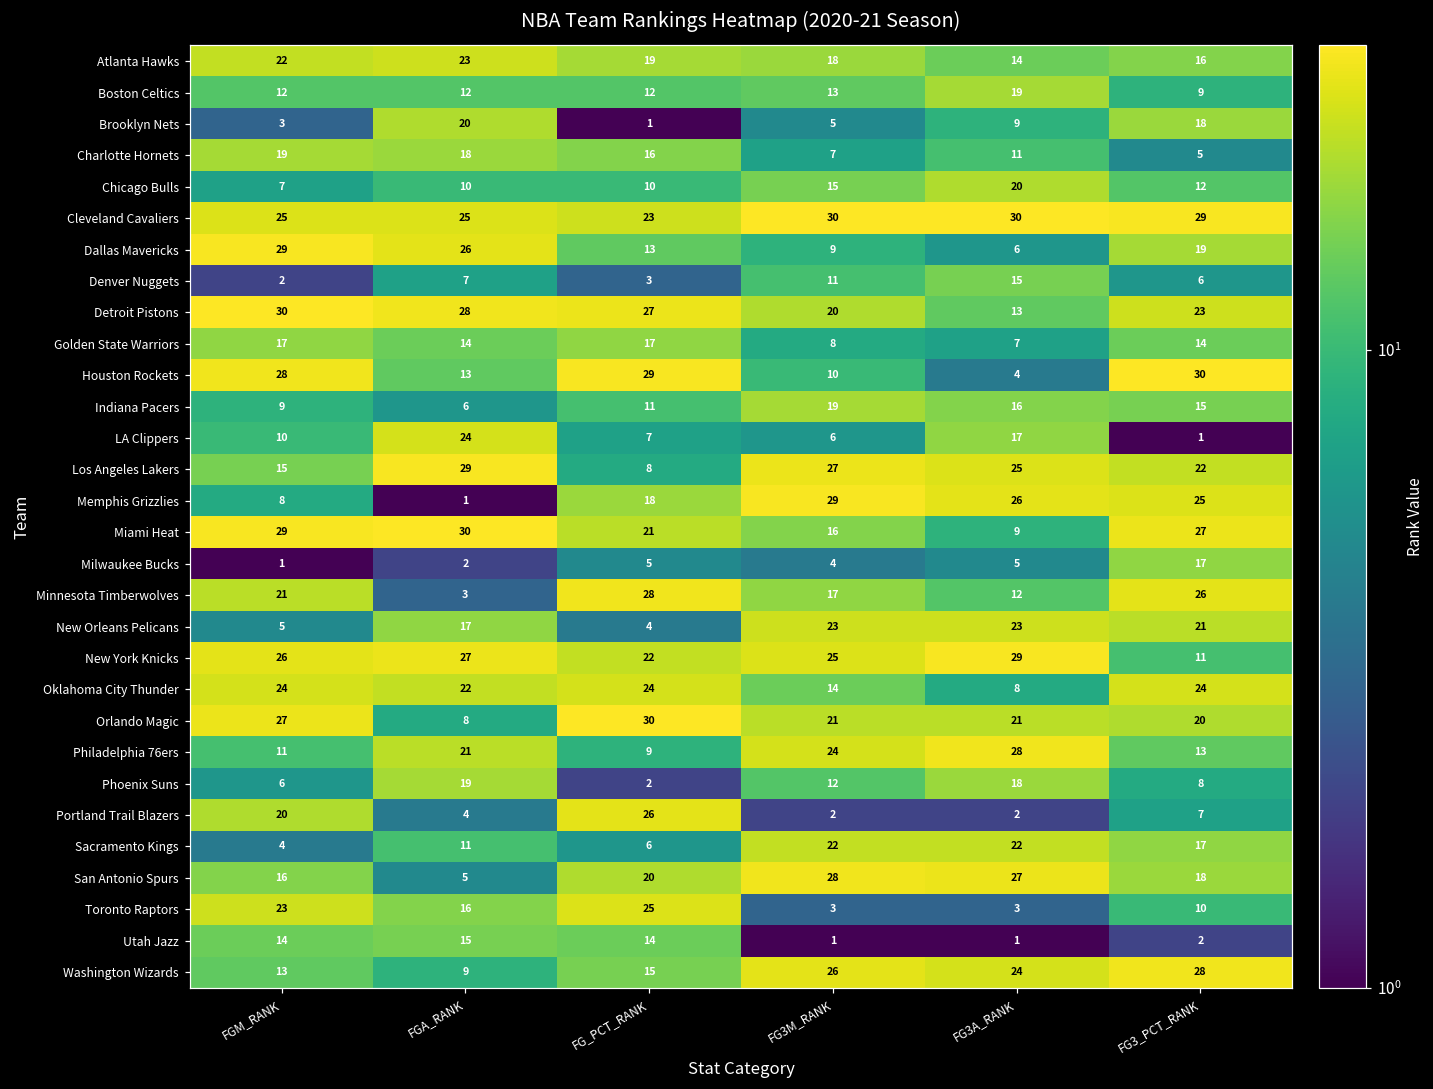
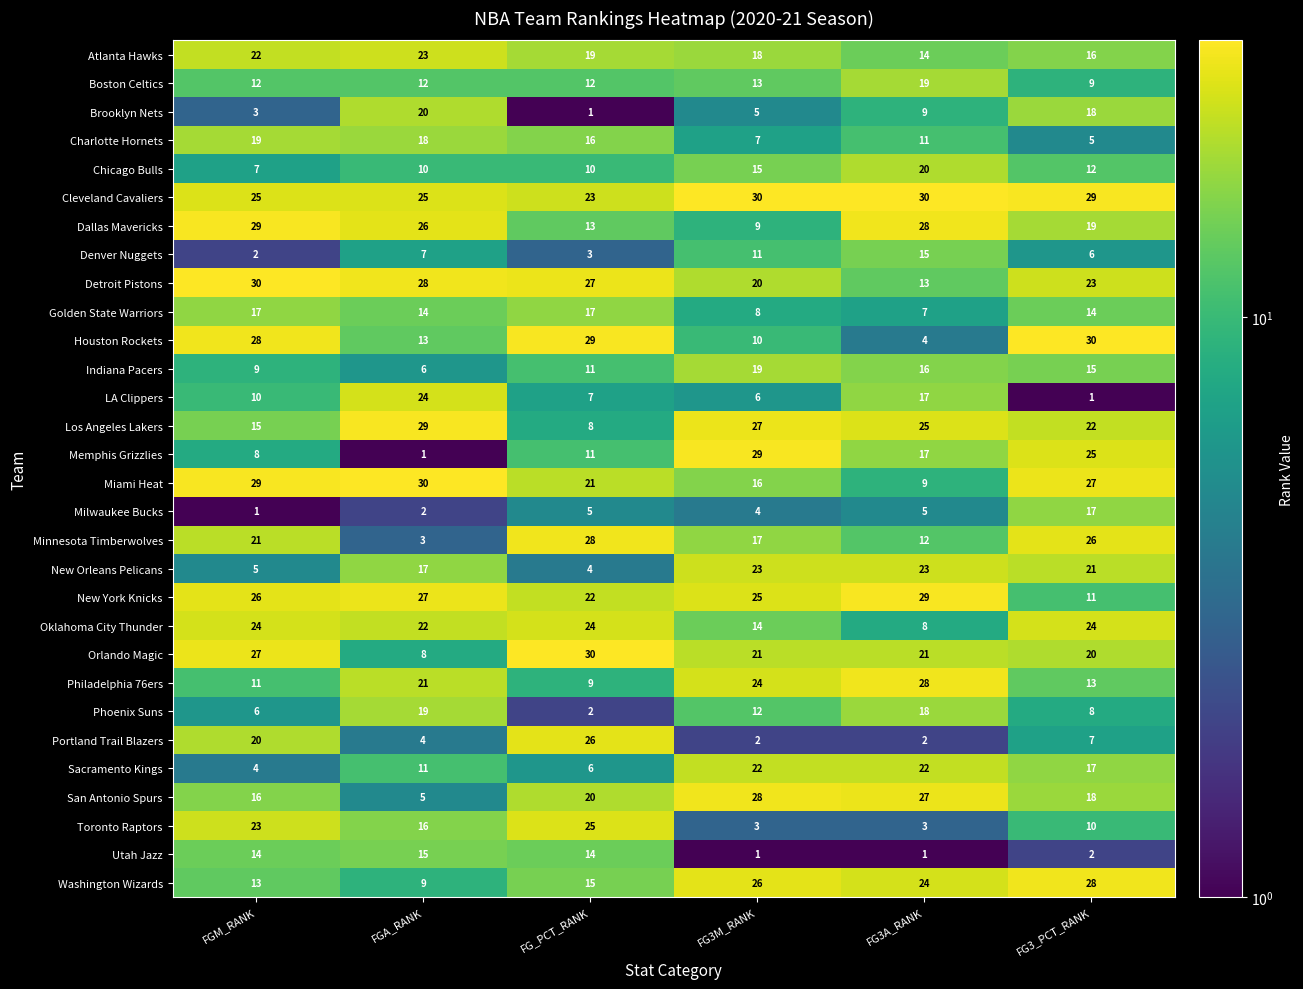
  {
    "Atlanta Hawks": {
      "FGM_RANK": 22,
      "FGA_RANK": 23,
      "FG_PCT_RANK": 19,
      "FG3M_RANK": 18,
      "FG3A_RANK": 14,
      "FG3_PCT_RANK": 16
    },
    "Boston Celtics": {
      "FGM_RANK": 12,
      "FGA_RANK": 12,
      "FG_PCT_RANK": 12,
      "FG3M_RANK": 13,
      "FG3A_RANK": 19,
      "FG3_PCT_RANK": 9
    },
    "Brooklyn Nets": {
      "FGM_RANK": 3,
      "FGA_RANK": 20,
      "FG_PCT_RANK": 1,
      "FG3M_RANK": 5,
      "FG3A_RANK": 9,
      "FG3_PCT_RANK": 18
    },
    "Charlotte Hornets": {
      "FGM_RANK": 19,
      "FGA_RANK": 18,
      "FG_PCT_RANK": 16,
      "FG3M_RANK": 7,
      "FG3A_RANK": 11,
      "FG3_PCT_RANK": 5
    },
    "Chicago Bulls": {
      "FGM_RANK": 7,
      "FGA_RANK": 10,
      "FG_PCT_RANK": 10,
      "FG3M_RANK": 15,
      "FG3A_RANK": 20,
      "FG3_PCT_RANK": 12
    },
    "Cleveland Cavaliers": {
      "FGM_RANK": 25,
      "FGA_RANK": 25,
      "FG_PCT_RANK": 23,
      "FG3M_RANK": 30,
      "FG3A_RANK": 30,
      "FG3_PCT_RANK": 29
    },
    "Dallas Mavericks": {
      "FGM_RANK": 29,
      "FGA_RANK": 26,
      "FG_PCT_RANK": 13,
      "FG3M_RANK": 9,
-     "FG3A_RANK": 6,
+     "FG3A_RANK": 28,
      "FG3_PCT_RANK": 19
    },
    "Denver Nuggets": {
      "FGM_RANK": 2,
      "FGA_RANK": 7,
      "FG_PCT_RANK": 3,
      "FG3M_RANK": 11,
      "FG3A_RANK": 15,
      "FG3_PCT_RANK": 6
    },
    "Detroit Pistons": {
      "FGM_RANK": 30,
      "FGA_RANK": 28,
      "FG_PCT_RANK": 27,
      "FG3M_RANK": 20,
      "FG3A_RANK": 13,
      "FG3_PCT_RANK": 23
    },
    "Golden State Warriors": {
      "FGM_RANK": 17,
      "FGA_RANK": 14,
      "FG_PCT_RANK": 17,
      "FG3M_RANK": 8,
      "FG3A_RANK": 7,
      "FG3_PCT_RANK": 14
    },
    "Houston Rockets": {
      "FGM_RANK": 28,
      "FGA_RANK": 13,
      "FG_PCT_RANK": 29,
      "FG3M_RANK": 10,
      "FG3A_RANK": 4,
      "FG3_PCT_RANK": 30
    },
    "Indiana Pacers": {
      "FGM_RANK": 9,
      "FGA_RANK": 6,
      "FG_PCT_RANK": 11,
      "FG3M_RANK": 19,
      "FG3A_RANK": 16,
      "FG3_PCT_RANK": 15
    },
    "LA Clippers": {
      "FGM_RANK": 10,
      "FGA_RANK": 24,
      "FG_PCT_RANK": 7,
      "FG3M_RANK": 6,
      "FG3A_RANK": 17,
      "FG3_PCT_RANK": 1
    },
    "Los Angeles Lakers": {
      "FGM_RANK": 15,
      "FGA_RANK": 29,
      "FG_PCT_RANK": 8,
      "FG3M_RANK": 27,
      "FG3A_RANK": 25,
      "FG3_PCT_RANK": 22
    },
    "Memphis Grizzlies": {
      "FGM_RANK": 8,
      "FGA_RANK": 1,
-     "FG_PCT_RANK": 18,
+     "FG_PCT_RANK": 11,
      "FG3M_RANK": 29,
-     "FG3A_RANK": 26,
+     "FG3A_RANK": 17,
      "FG3_PCT_RANK": 25
    },
    "Miami Heat": {
      "FGM_RANK": 29,
      "FGA_RANK": 30,
      "FG_PCT_RANK": 21,
      "FG3M_RANK": 16,
      "FG3A_RANK": 9,
      "FG3_PCT_RANK": 27
    },
    "Milwaukee Bucks": {
      "FGM_RANK": 1,
      "FGA_RANK": 2,
      "FG_PCT_RANK": 5,
      "FG3M_RANK": 4,
      "FG3A_RANK": 5,
      "FG3_PCT_RANK": 17
    },
    "Minnesota Timberwolves": {
      "FGM_RANK": 21,
      "FGA_RANK": 3,
      "FG_PCT_RANK": 28,
      "FG3M_RANK": 17,
      "FG3A_RANK": 12,
      "FG3_PCT_RANK": 26
    },
    "New Orleans Pelicans": {
      "FGM_RANK": 5,
      "FGA_RANK": 17,
      "FG_PCT_RANK": 4,
      "FG3M_RANK": 23,
      "FG3A_RANK": 23,
      "FG3_PCT_RANK": 21
    },
    "New York Knicks": {
      "FGM_RANK": 26,
      "FGA_RANK": 27,
      "FG_PCT_RANK": 22,
      "FG3M_RANK": 25,
      "FG3A_RANK": 29,
      "FG3_PCT_RANK": 11
    },
    "Oklahoma City Thunder": {
      "FGM_RANK": 24,
      "FGA_RANK": 22,
      "FG_PCT_RANK": 24,
      "FG3M_RANK": 14,
      "FG3A_RANK": 8,
      "FG3_PCT_RANK": 24
    },
    "Orlando Magic": {
      "FGM_RANK": 27,
      "FGA_RANK": 8,
      "FG_PCT_RANK": 30,
      "FG3M_RANK": 21,
      "FG3A_RANK": 21,
      "FG3_PCT_RANK": 20
    },
    "Philadelphia 76ers": {
      "FGM_RANK": 11,
      "FGA_RANK": 21,
      "FG_PCT_RANK": 9,
      "FG3M_RANK": 24,
      "FG3A_RANK": 28,
      "FG3_PCT_RANK": 13
    },
    "Phoenix Suns": {
      "FGM_RANK": 6,
      "FGA_RANK": 19,
      "FG_PCT_RANK": 2,
      "FG3M_RANK": 12,
      "FG3A_RANK": 18,
      "FG3_PCT_RANK": 8
    },
    "Portland Trail Blazers": {
      "FGM_RANK": 20,
      "FGA_RANK": 4,
      "FG_PCT_RANK": 26,
      "FG3M_RANK": 2,
      "FG3A_RANK": 2,
      "FG3_PCT_RANK": 7
    },
    "Sacramento Kings": {
      "FGM_RANK": 4,
      "FGA_RANK": 11,
      "FG_PCT_RANK": 6,
      "FG3M_RANK": 22,
      "FG3A_RANK": 22,
      "FG3_PCT_RANK": 17
    },
    "San Antonio Spurs": {
      "FGM_RANK": 16,
      "FGA_RANK": 5,
      "FG_PCT_RANK": 20,
      "FG3M_RANK": 28,
      "FG3A_RANK": 27,
      "FG3_PCT_RANK": 18
    },
    "Toronto Raptors": {
      "FGM_RANK": 23,
      "FGA_RANK": 16,
      "FG_PCT_RANK": 25,
      "FG3M_RANK": 3,
      "FG3A_RANK": 3,
      "FG3_PCT_RANK": 10
    },
    "Utah Jazz": {
      "FGM_RANK": 14,
      "FGA_RANK": 15,
      "FG_PCT_RANK": 14,
      "FG3M_RANK": 1,
      "FG3A_RANK": 1,
      "FG3_PCT_RANK": 2
    },
    "Washington Wizards": {
      "FGM_RANK": 13,
      "FGA_RANK": 9,
      "FG_PCT_RANK": 15,
      "FG3M_RANK": 26,
      "FG3A_RANK": 24,
      "FG3_PCT_RANK": 28
    }
  }
